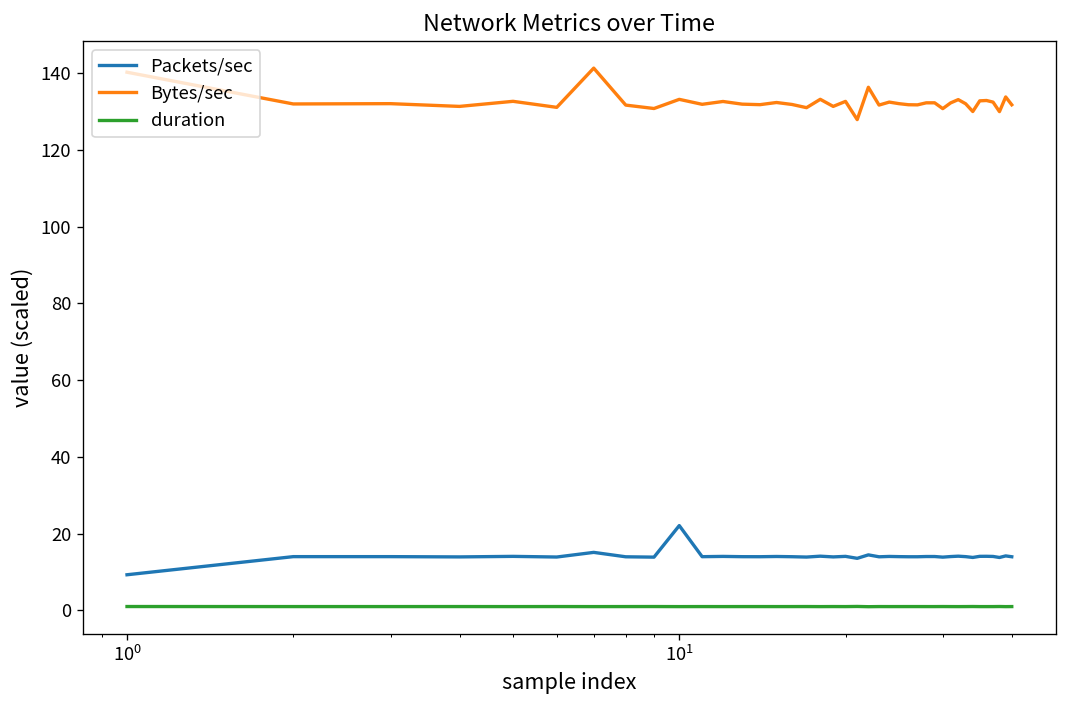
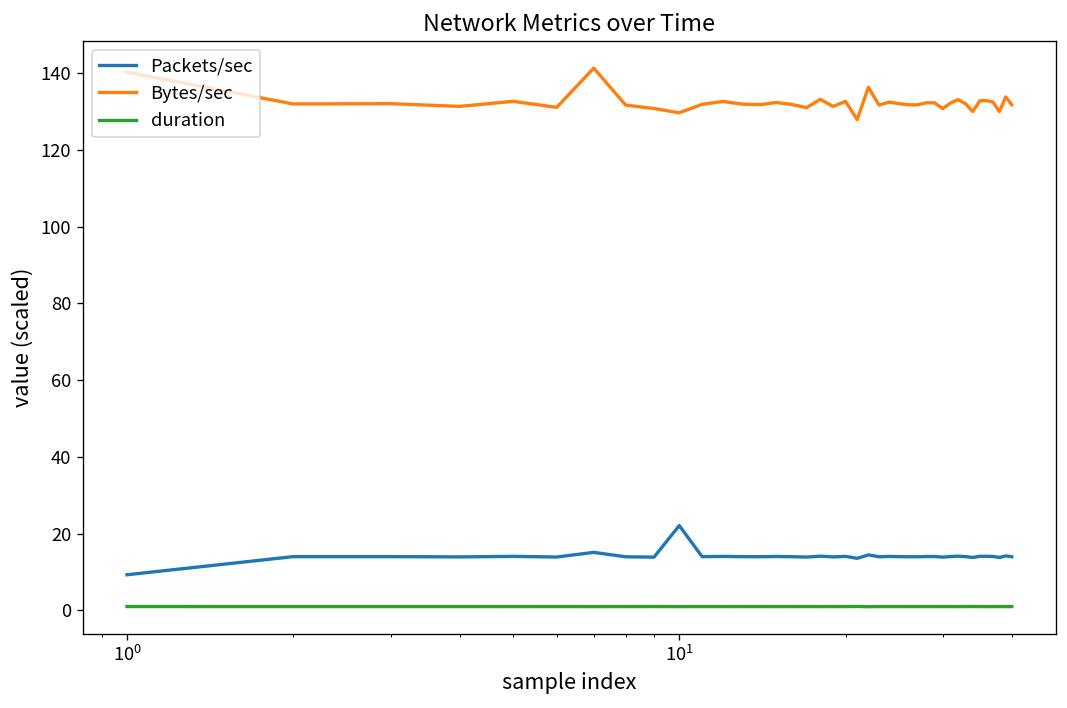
  {
    "Packets/sec": {
      "10^0": 9,
      "10^1": 22
    },
    "Bytes/sec": {
-     "10^1": 133
+     "10^1": 130
    },
    "duration": {
      "10^0": 1,
      "10^1": 1
    }
  }
